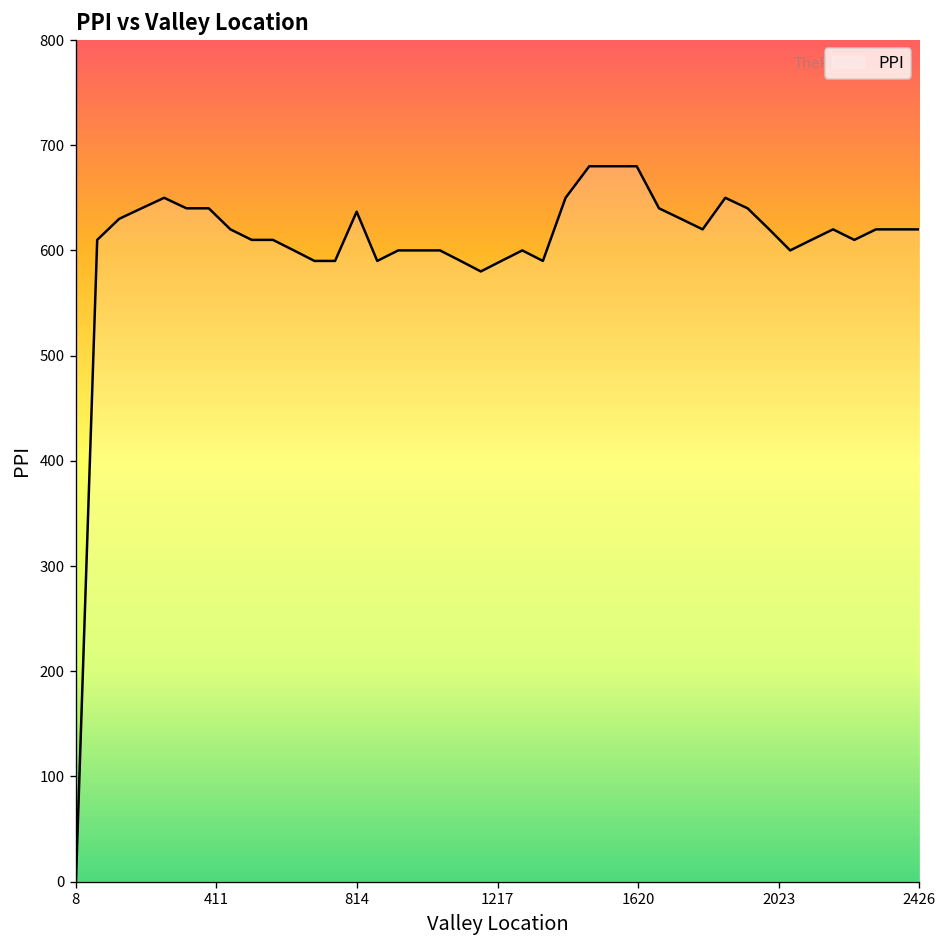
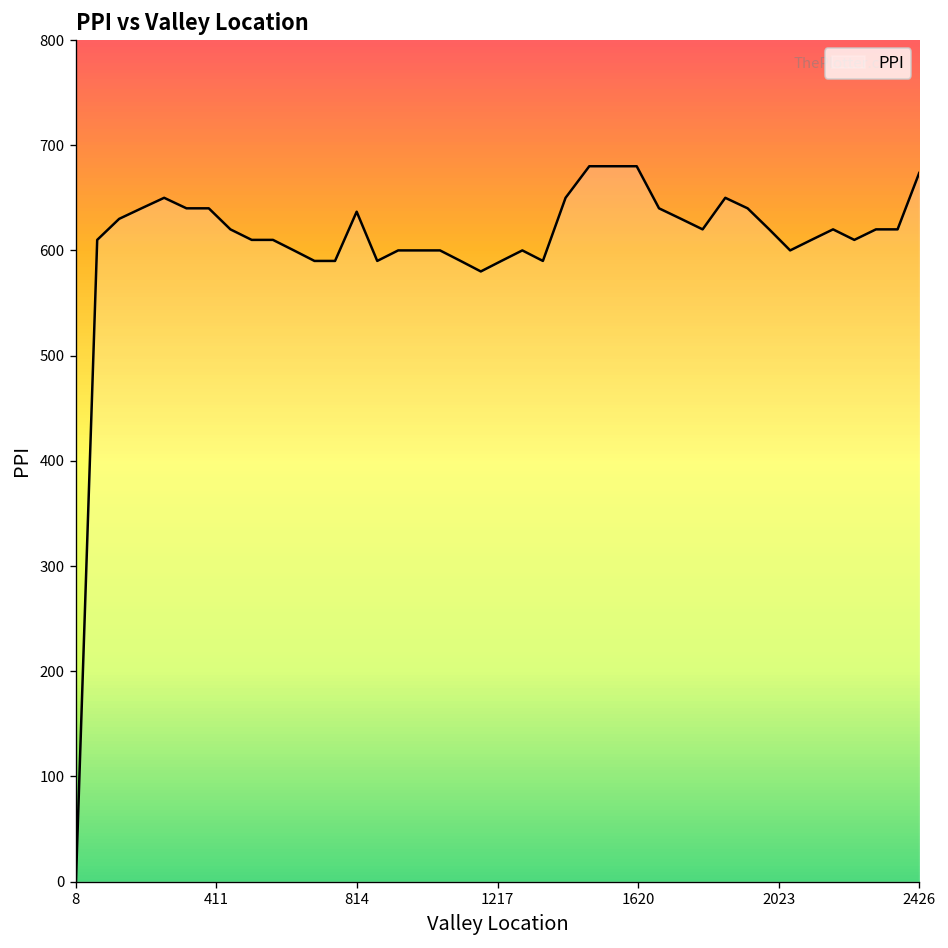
  {
    "8": 0,
    "814": 640,
-   "2426": 620
+   "2426": 670
  }
